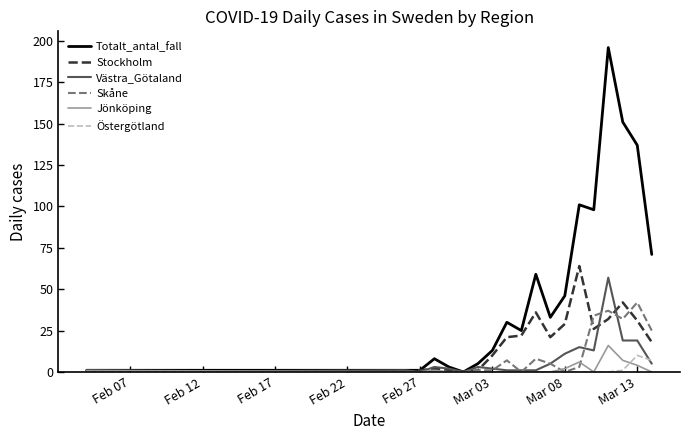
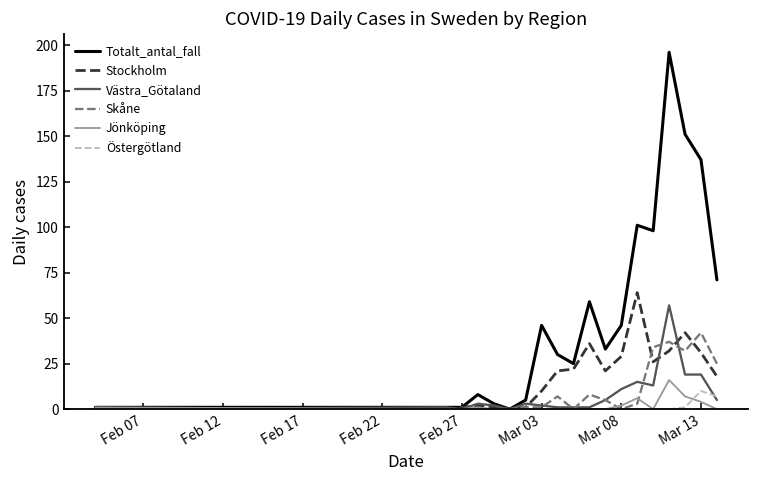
  {
    "Totalt_antal_fall": {
-     "Mar 03": 13,
+     "Mar 03": 46,
      "Mar 08": 46,
      "Mar 13": 137
    }
  }
